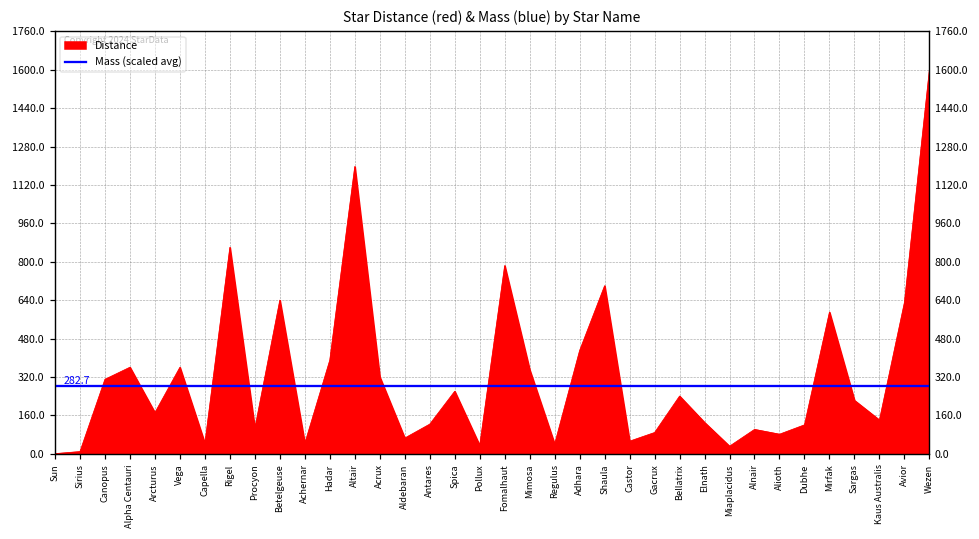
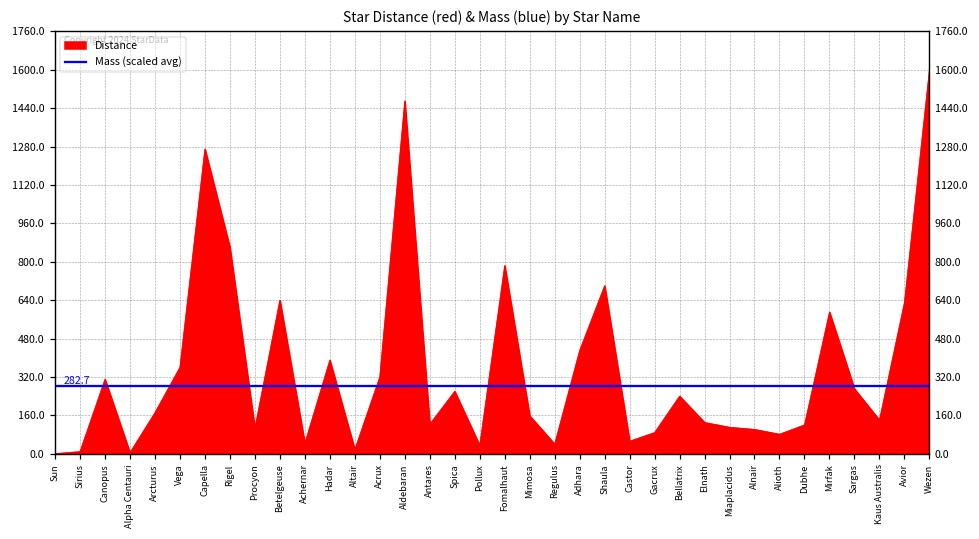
  {
    "Sun": 0,
    "Sirius": 10,
-   "Alpha Centauri": 360,
+   "Alpha Centauri": 0,
    "Arcturus": 170,
    "Vega": 360,
-   "Capella": 40,
+   "Capella": 1270,
    "Rigel": 860,
    "Procyon": 110,
    "Betelgeuse": 640,
    "Achernar": 40,
    "Hadar": 390,
-   "Altair": 1200,
+   "Altair": 20,
    "Acrux": 320,
-   "Aldebaran": 70,
+   "Aldebaran": 1470,
    "Antares": 120,
    "Spica": 260,
    "Pollux": 30,
    "Fomalhaut": 780,
-   "Mimosa": 350,
+   "Mimosa": 160,
    "Regulus": 40,
    "Adhara": 430,
    "Shaula": 700,
    "Castor": 50,
    "Gacrux": 90,
    "Bellatrix": 240,
    "Elnath": 130,
-   "Miaplacidus": 30,
+   "Miaplacidus": 110,
    "Alnair": 100,
    "Alioth": 80,
    "Dubhe": 120,
    "Mirfak": 590,
-   "Sargas": 220,
+   "Sargas": 270,
    "Kaus Australis": 140,
    "Avior": 630,
    "Wezen": 1600
  }
